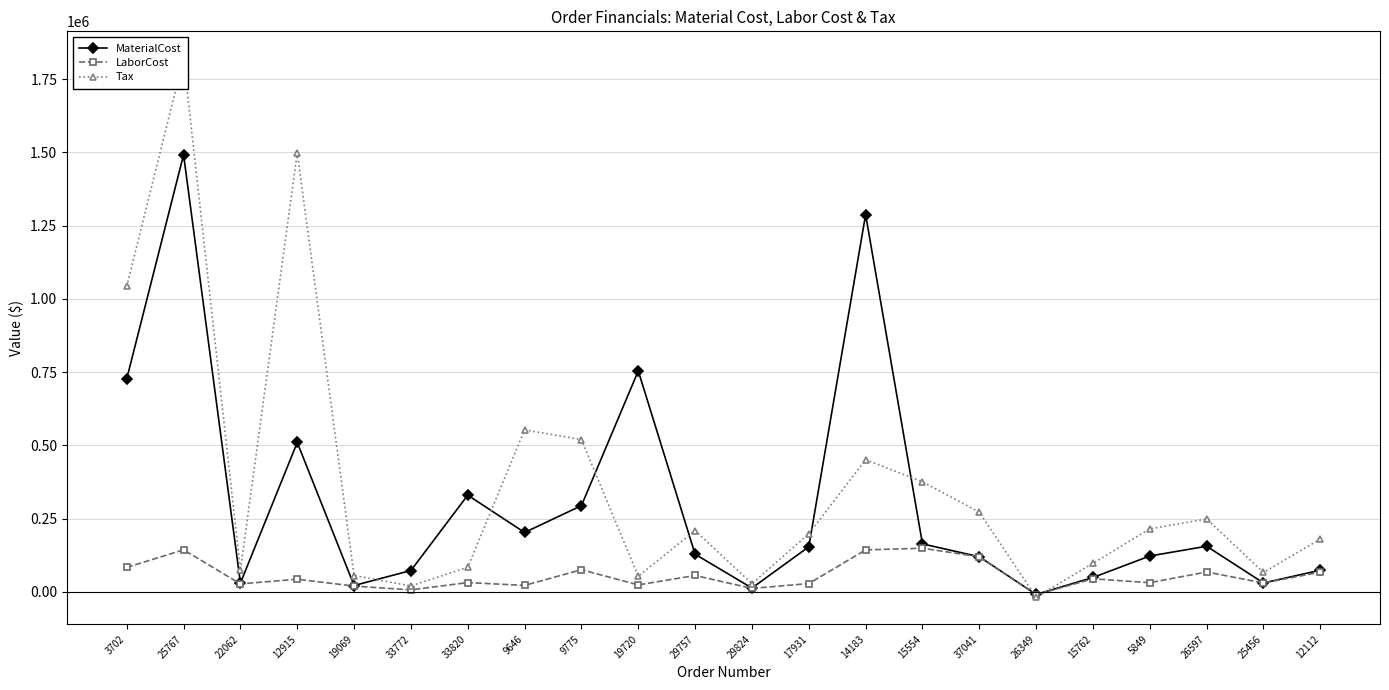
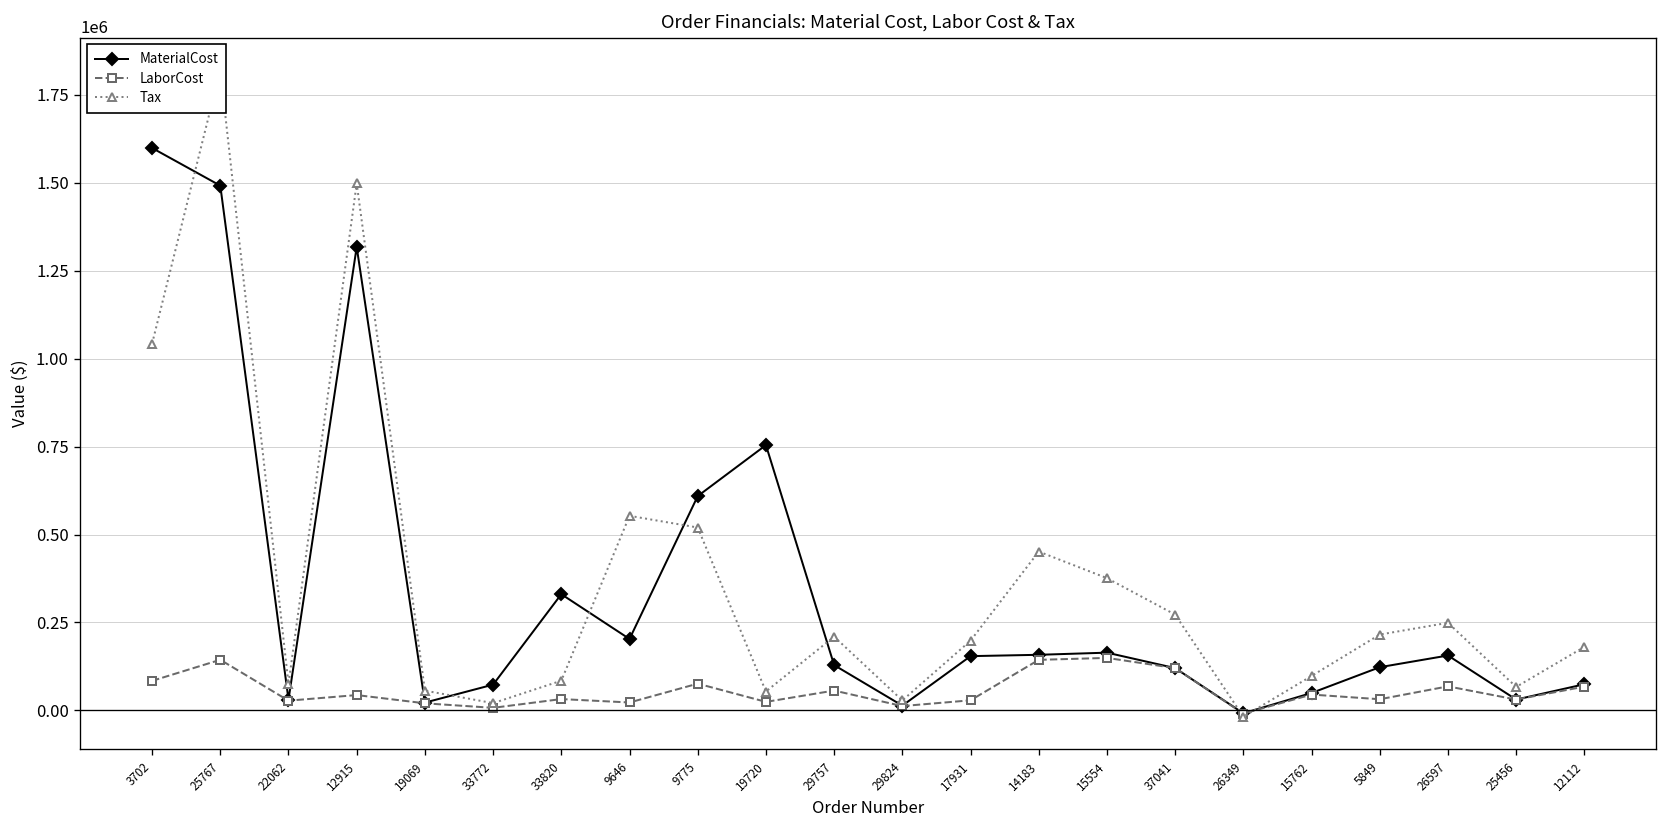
  {
    "MaterialCost": {
-     "3702": 730000,
+     "3702": 1600000,
      "25767": 1490000,
-     "12915": 510000,
+     "12915": 1320000,
      "33772": 70000,
      "33820": 330000,
      "9646": 200000,
-     "9775": 290000,
+     "9775": 610000,
      "19720": 750000,
      "29757": 130000,
      "17931": 150000,
-     "14183": 1290000,
+     "14183": 160000,
      "15554": 160000,
      "5849": 120000,
      "26597": 160000
    }
  }
